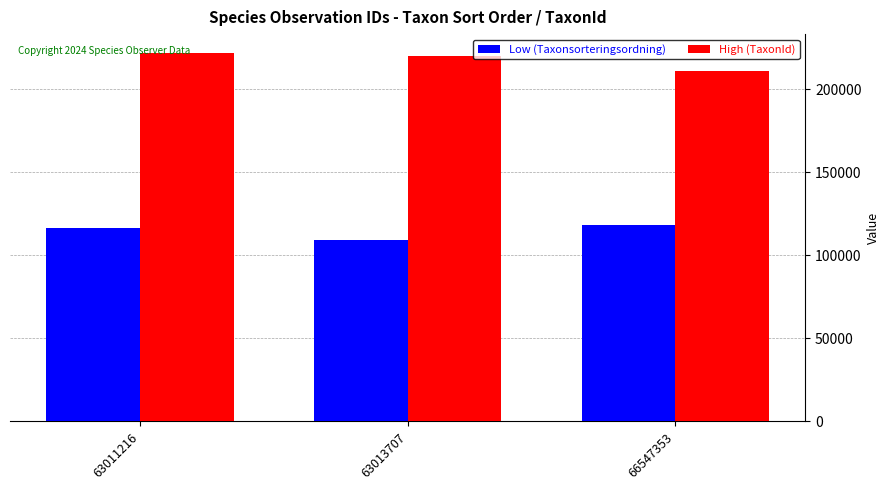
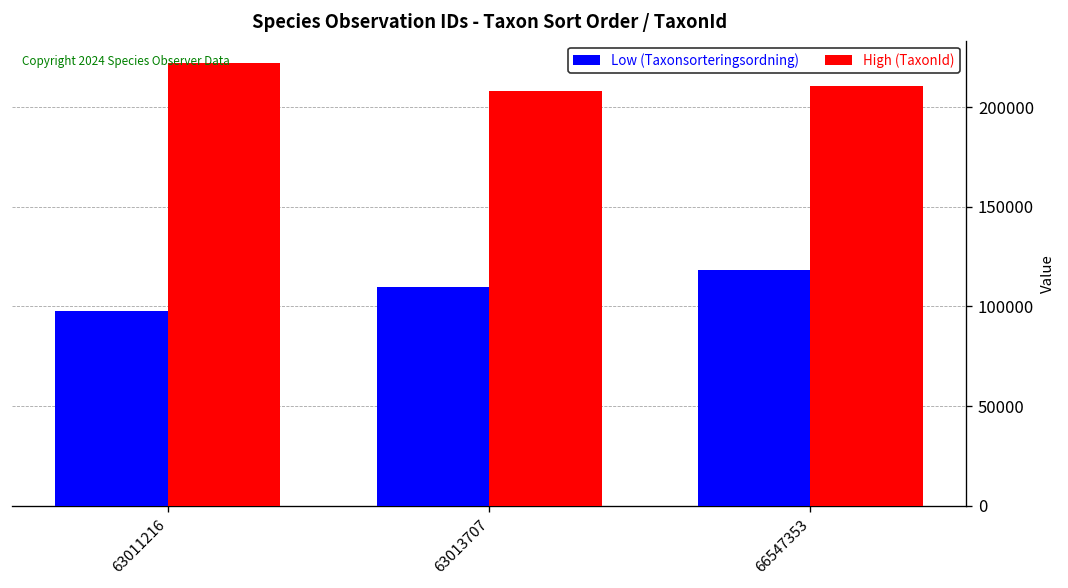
  {
    "Low (Taxonsorteringsordning)": {
-     "63011216": 117000,
+     "63011216": 98000,
      "63013707": 110000,
      "66547353": 118000
    },
    "High (TaxonId)": {
-     "63013707": 220000,
+     "63013707": 208000,
      "66547353": 211000
    }
  }
